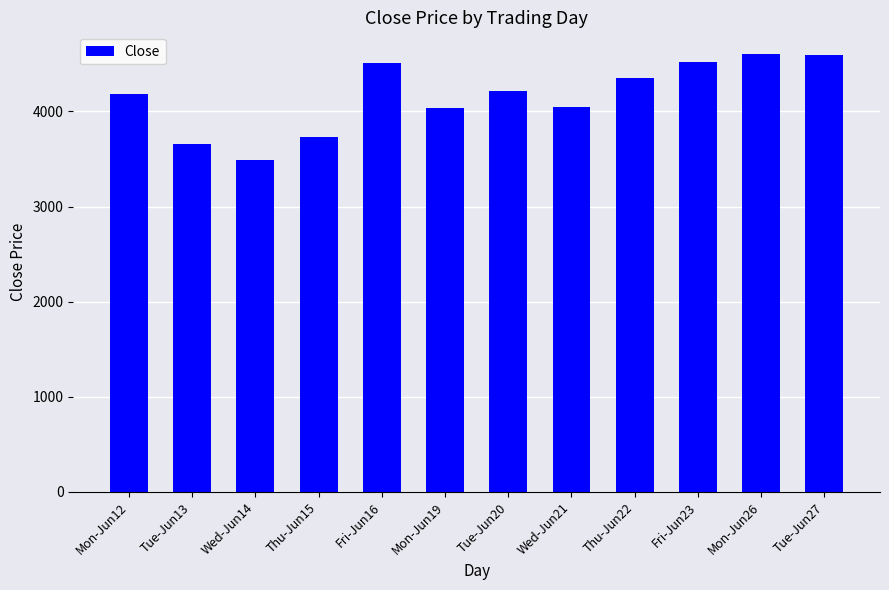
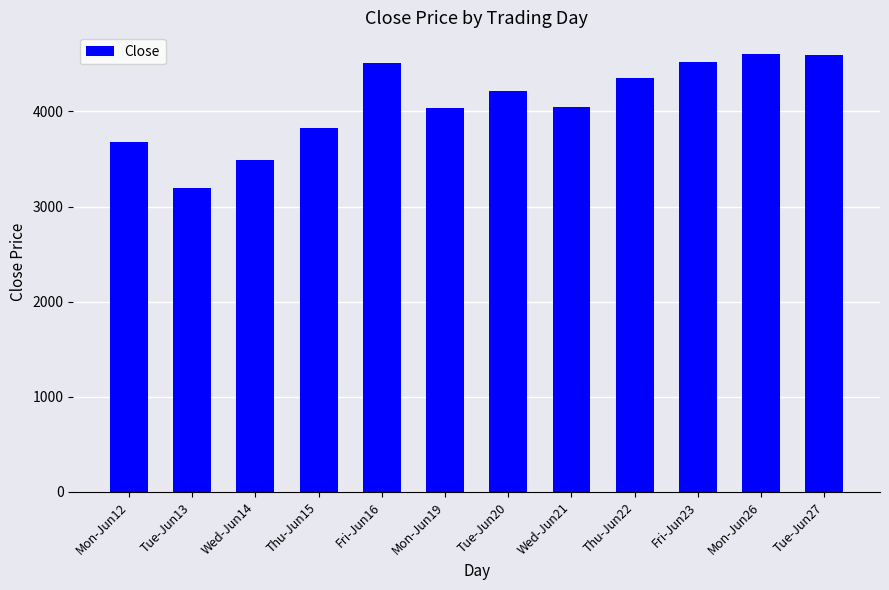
  {
-   "Mon-Jun12": 4200,
-   "Tue-Jun13": 3700,
+   "Mon-Jun12": 3700,
+   "Tue-Jun13": 3200,
    "Wed-Jun14": 3500,
-   "Thu-Jun15": 3700,
+   "Thu-Jun15": 3800,
    "Fri-Jun16": 4500,
    "Mon-Jun19": 4000,
    "Tue-Jun20": 4200,
    "Wed-Jun21": 4000,
    "Thu-Jun22": 4400,
    "Fri-Jun23": 4500,
    "Mon-Jun26": 4600,
    "Tue-Jun27": 4600
  }
